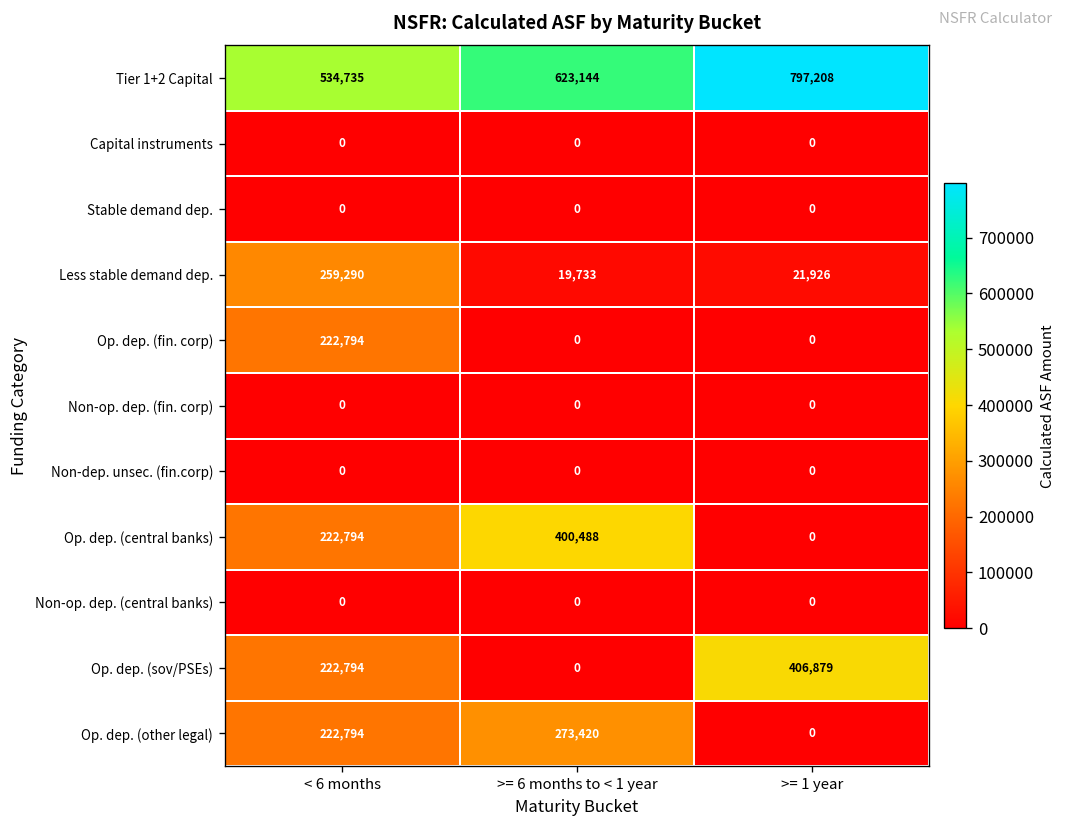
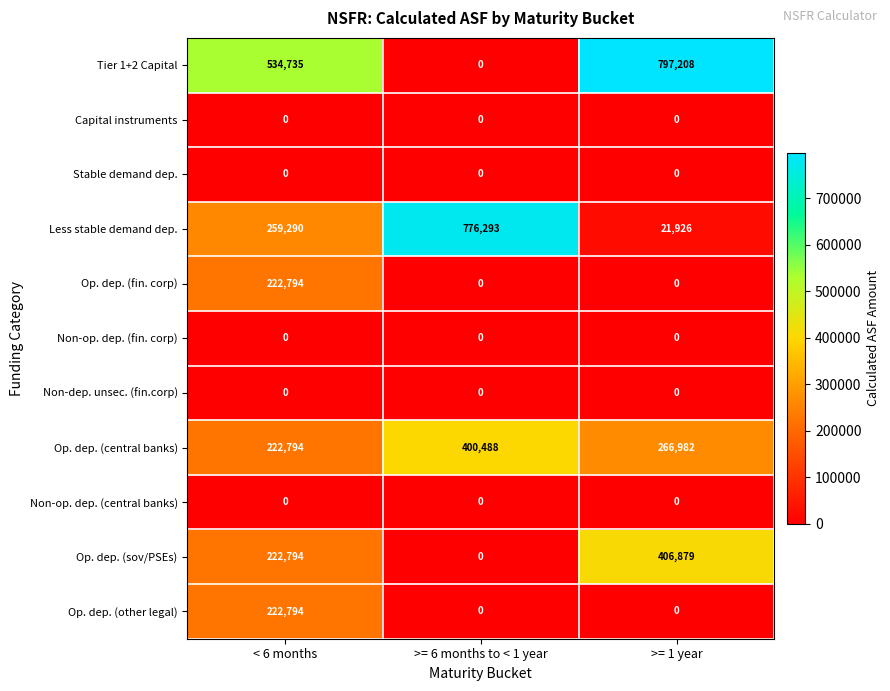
  {
    "Tier 1+2 Capital": {
      "< 6 months": "534,735",
-     ">= 6 months to < 1 year": "623,144",
+     ">= 6 months to < 1 year": "0",
      ">= 1 year": "797,208"
    },
    "Capital instruments": {
      "< 6 months": "0",
      ">= 6 months to < 1 year": "0",
      ">= 1 year": "0"
    },
    "Stable demand dep.": {
      "< 6 months": "0",
      ">= 6 months to < 1 year": "0",
      ">= 1 year": "0"
    },
    "Less stable demand dep.": {
      "< 6 months": "259,290",
-     ">= 6 months to < 1 year": "19,733",
+     ">= 6 months to < 1 year": "776,293",
      ">= 1 year": "21,926"
    },
    "Op. dep. (fin. corp)": {
      "< 6 months": "222,794",
      ">= 6 months to < 1 year": "0",
      ">= 1 year": "0"
    },
    "Non-op. dep. (fin. corp)": {
      "< 6 months": "0",
      ">= 6 months to < 1 year": "0",
      ">= 1 year": "0"
    },
    "Non-dep. unsec. (fin.corp)": {
      "< 6 months": "0",
      ">= 6 months to < 1 year": "0",
      ">= 1 year": "0"
    },
    "Op. dep. (central banks)": {
      "< 6 months": "222,794",
      ">= 6 months to < 1 year": "400,488",
-     ">= 1 year": "0"
+     ">= 1 year": "266,982"
    },
    "Non-op. dep. (central banks)": {
      "< 6 months": "0",
      ">= 6 months to < 1 year": "0",
      ">= 1 year": "0"
    },
    "Op. dep. (sov/PSEs)": {
      "< 6 months": "222,794",
      ">= 6 months to < 1 year": "0",
      ">= 1 year": "406,879"
    },
    "Op. dep. (other legal)": {
      "< 6 months": "222,794",
-     ">= 6 months to < 1 year": "273,420",
+     ">= 6 months to < 1 year": "0",
      ">= 1 year": "0"
    }
  }
